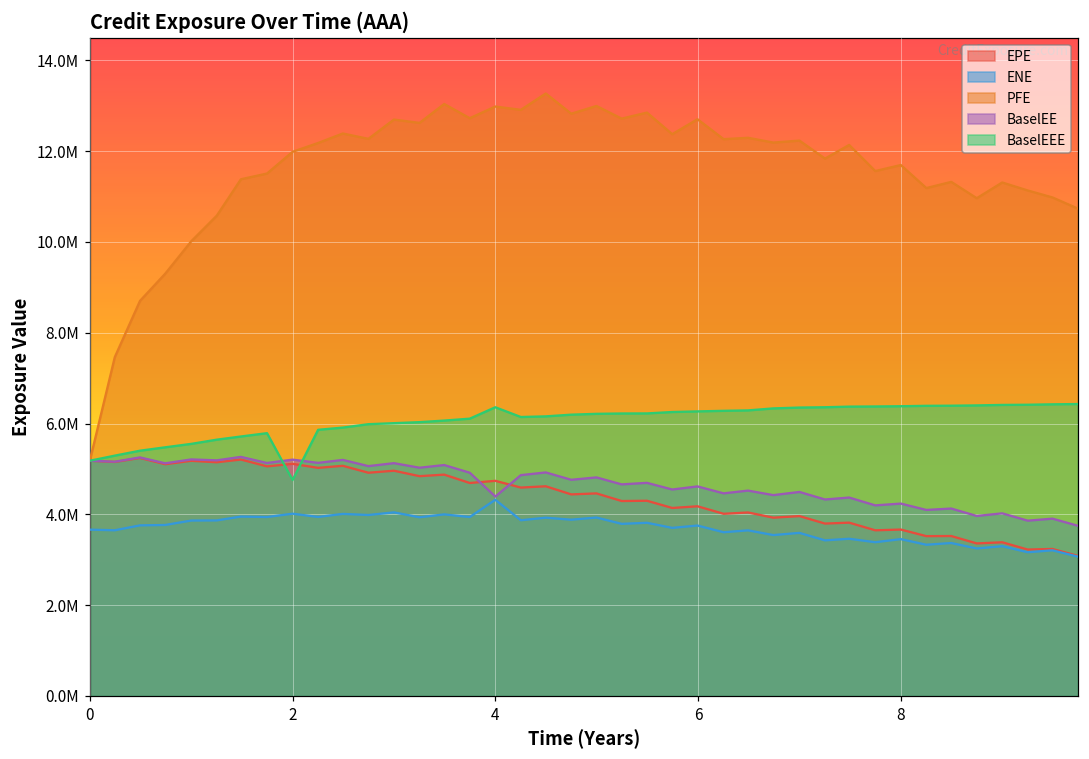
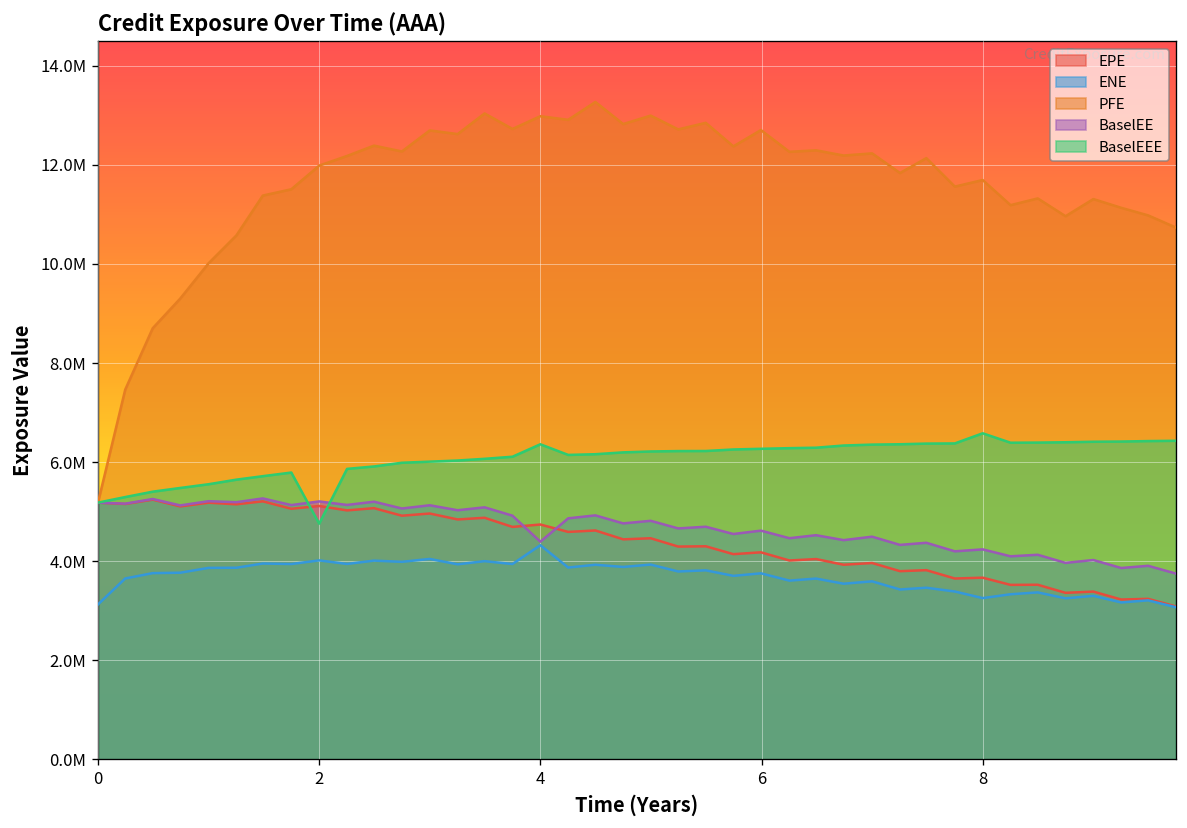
  {
    "ENE": {
-     "0": 3700000,
+     "0": 3100000,
      "2": 4000000,
      "4": 4300000,
-     "8": 3500000
+     "8": 3300000
    },
    "BaselEE": {
      "2": 5200000,
      "4": 4400000,
      "8": 4200000
    },
    "BaselEEE": {
      "2": 4800000,
      "4": 6400000,
-     "8": 6400000
+     "8": 6600000
    }
  }
